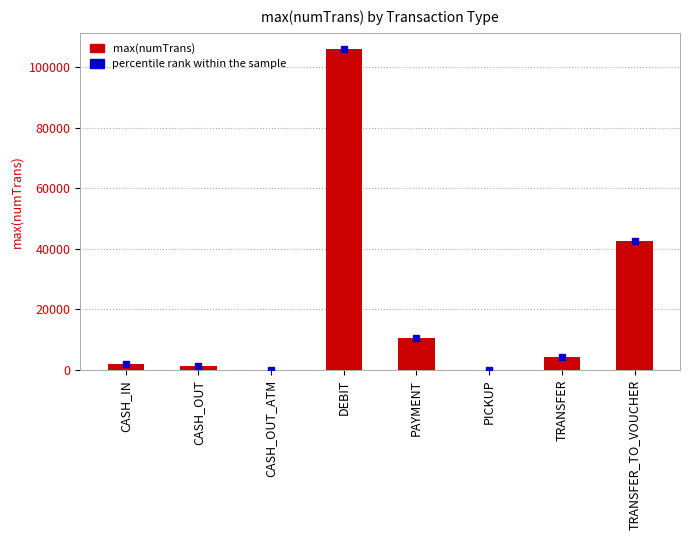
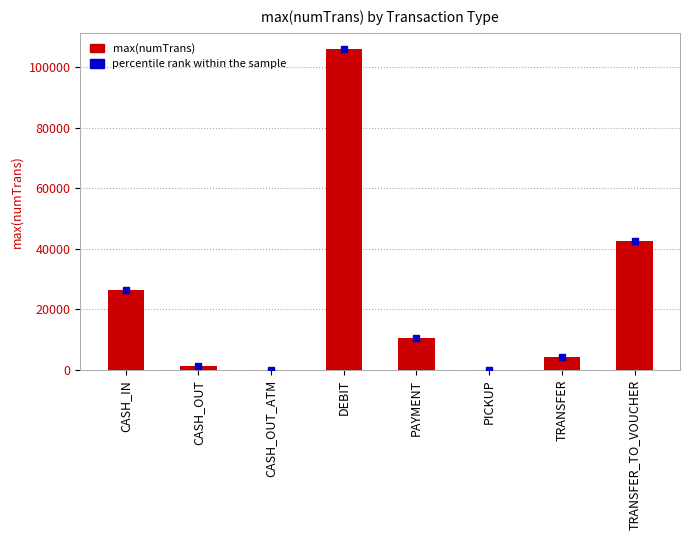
  {
    "max(numTrans)": {
-     "CASH_IN": 2000,
+     "CASH_IN": 27000,
      "CASH_OUT": 1000,
      "DEBIT": 106000,
      "PAYMENT": 11000,
      "TRANSFER": 4000,
      "TRANSFER_TO_VOUCHER": 43000
    }
  }
